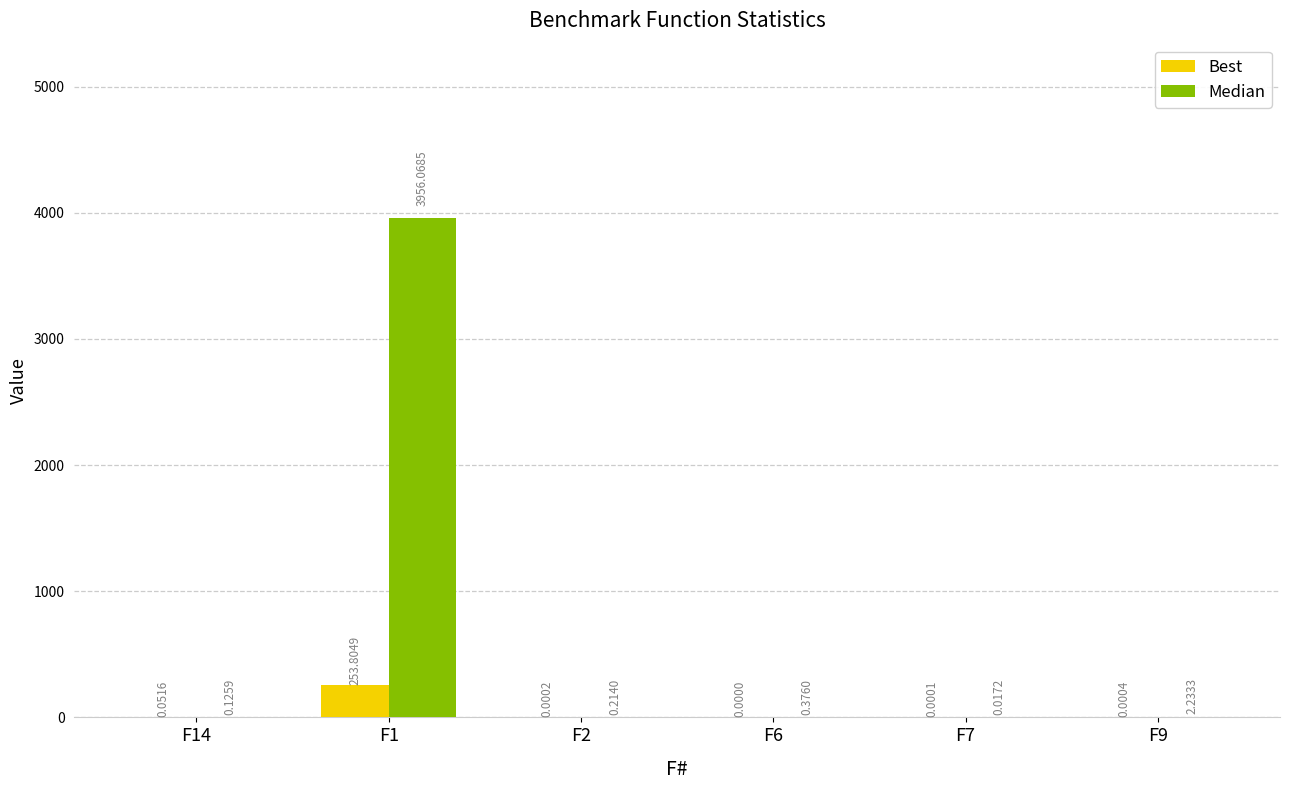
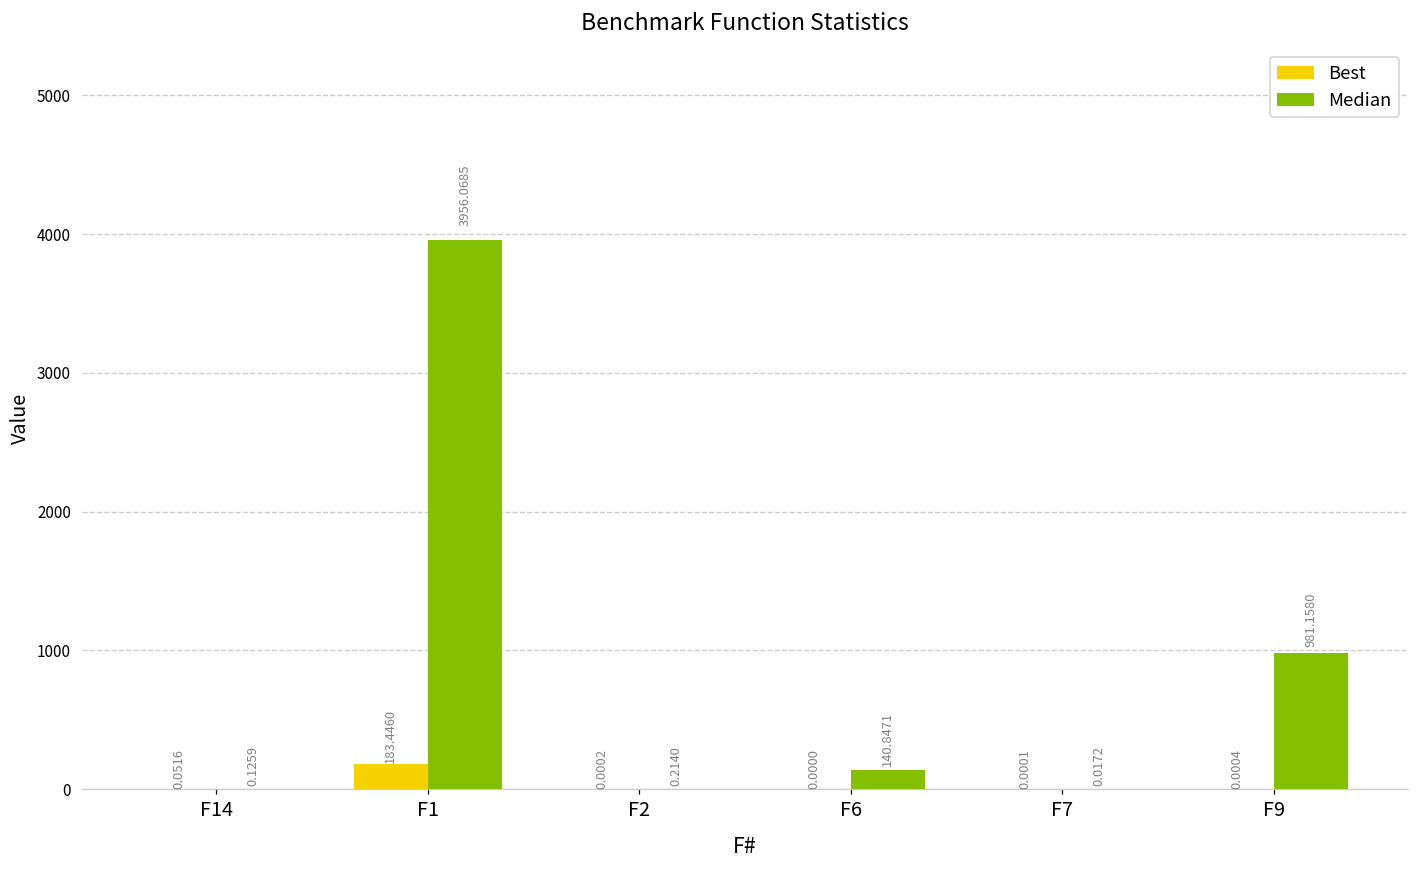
  {
    "Best": {
      "F14": 0.0516,
-     "F1": 253.8049,
+     "F1": 183.4460,
      "F2": 0.0002,
      "F6": 0.0000,
      "F7": 0.0001,
      "F9": 0.0004
    },
    "Median": {
      "F14": 0.1259,
      "F1": 3956.0685,
      "F2": 0.2140,
-     "F6": 0.3760,
+     "F6": 140.8471,
      "F7": 0.0172,
-     "F9": 2.2333
+     "F9": 981.1580
    }
  }
